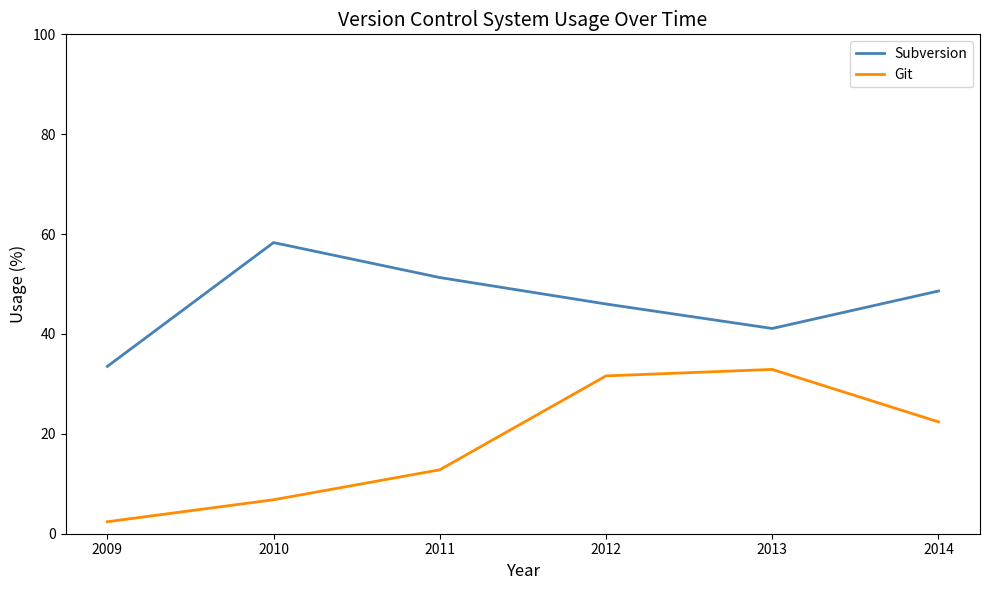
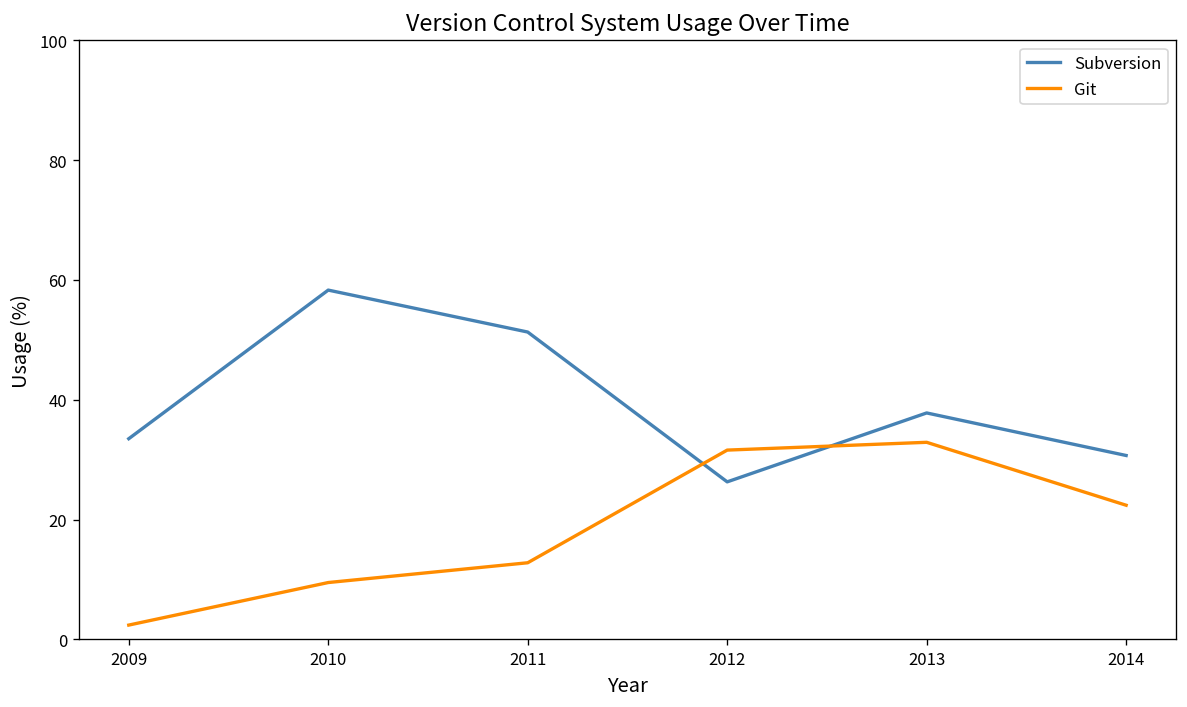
  {
    "Subversion": {
      "2009": 34,
      "2010": 58,
      "2011": 51,
-     "2012": 46,
-     "2013": 41,
-     "2014": 49
+     "2012": 26,
+     "2013": 38,
+     "2014": 31
    },
    "Git": {
      "2009": 2,
-     "2010": 7,
+     "2010": 10,
      "2011": 13,
      "2012": 32,
      "2013": 33,
      "2014": 22
    }
  }
